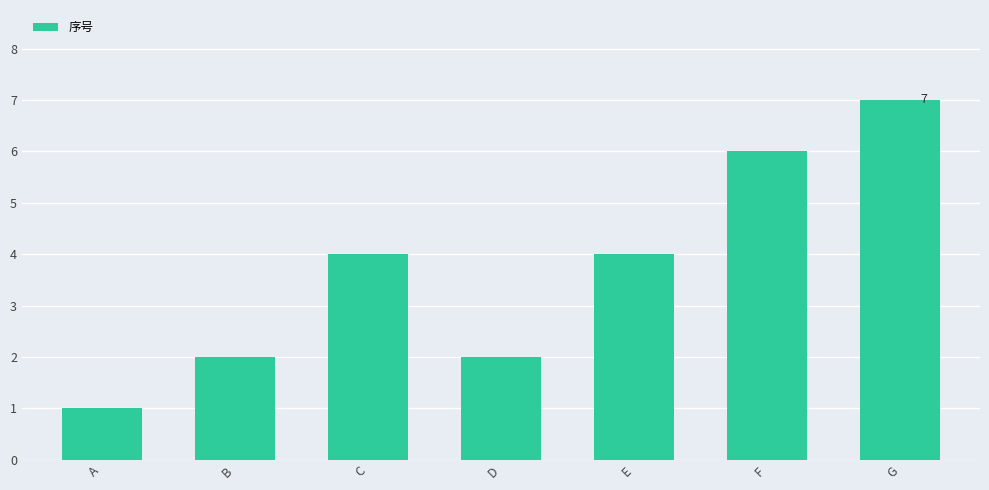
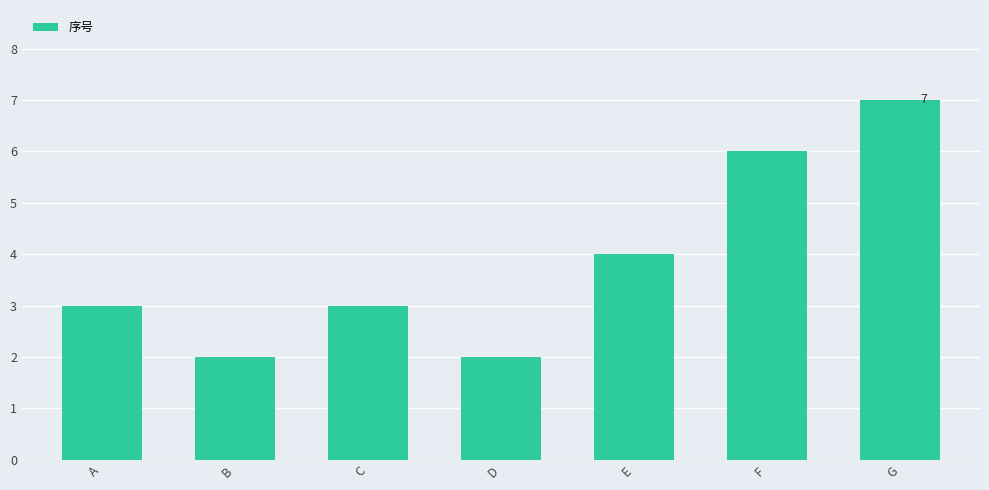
  {
-   "A": 1,
+   "A": 3,
    "B": 2,
-   "C": 4,
+   "C": 3,
    "D": 2,
    "E": 4,
    "F": 6
  }
